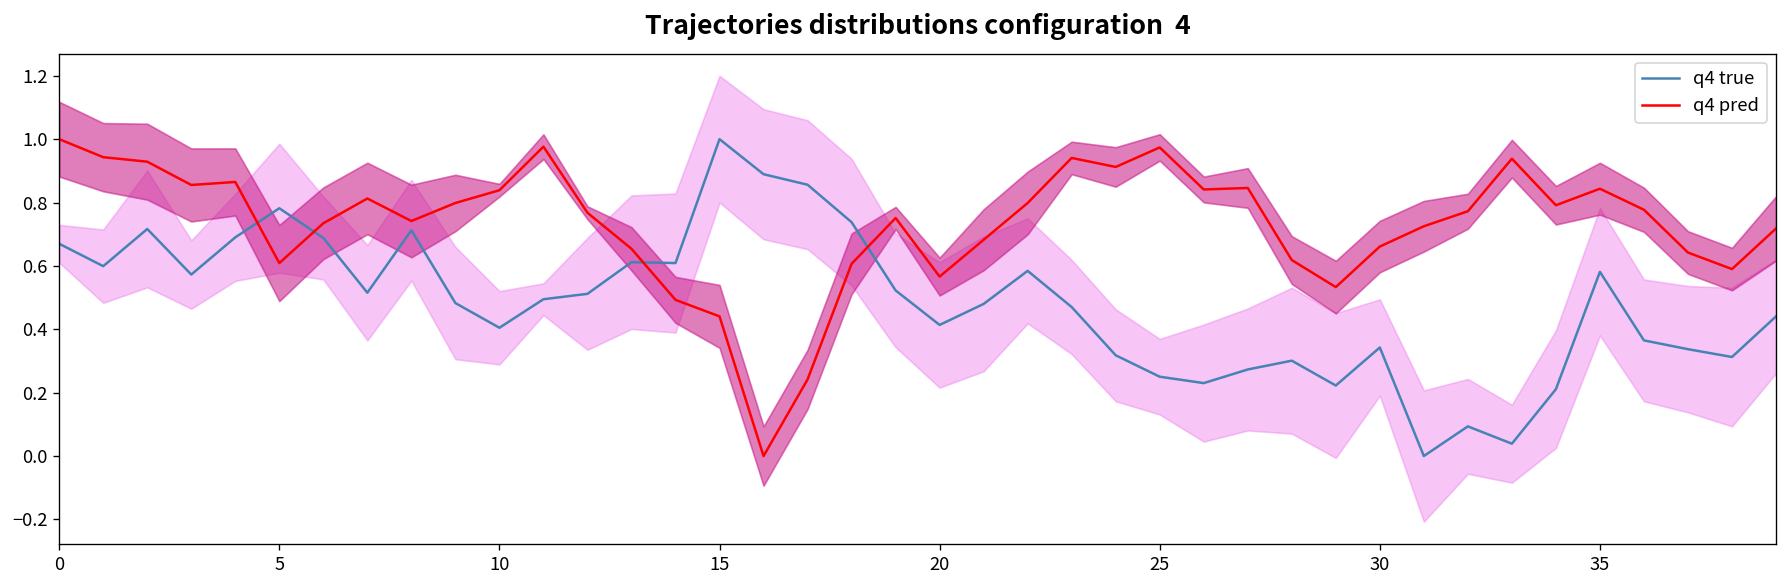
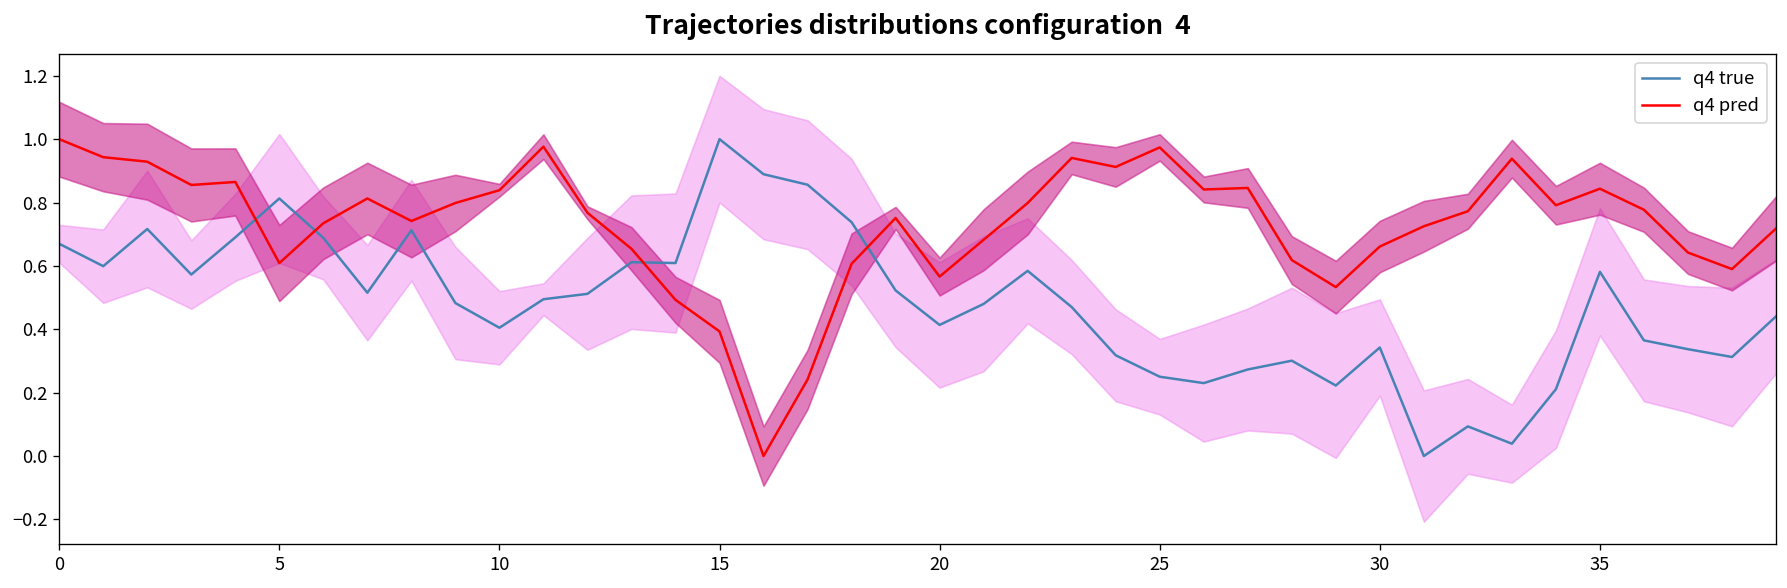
  {
    "q4 true": {
      "0": 0.67,
-     "5": 0.78,
+     "5": 0.81,
      "10": 0.40,
      "15": 1.00,
      "20": 0.41,
      "25": 0.25,
      "30": 0.34,
      "35": 0.58
    },
    "q4 pred": {
      "0": 1.00,
      "5": 0.61,
      "10": 0.84,
-     "15": 0.44,
+     "15": 0.39,
      "20": 0.57,
      "25": 0.97,
      "30": 0.66,
      "35": 0.84
    }
  }
